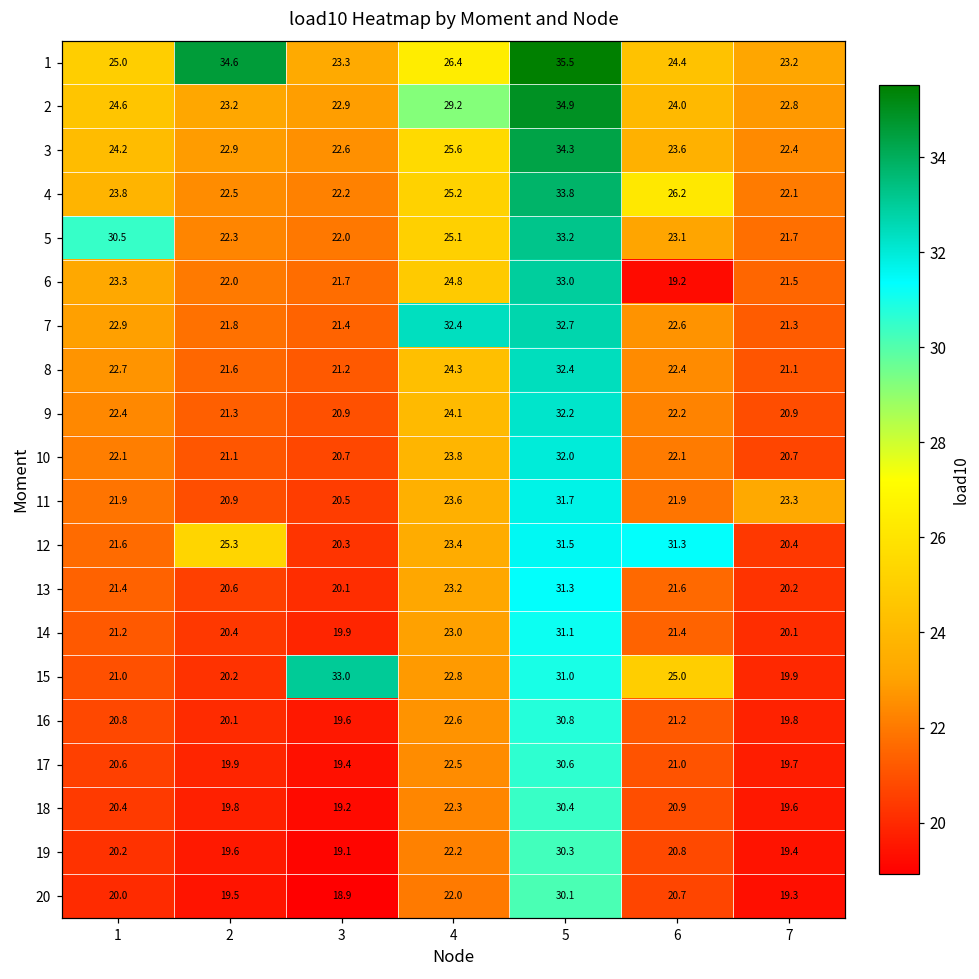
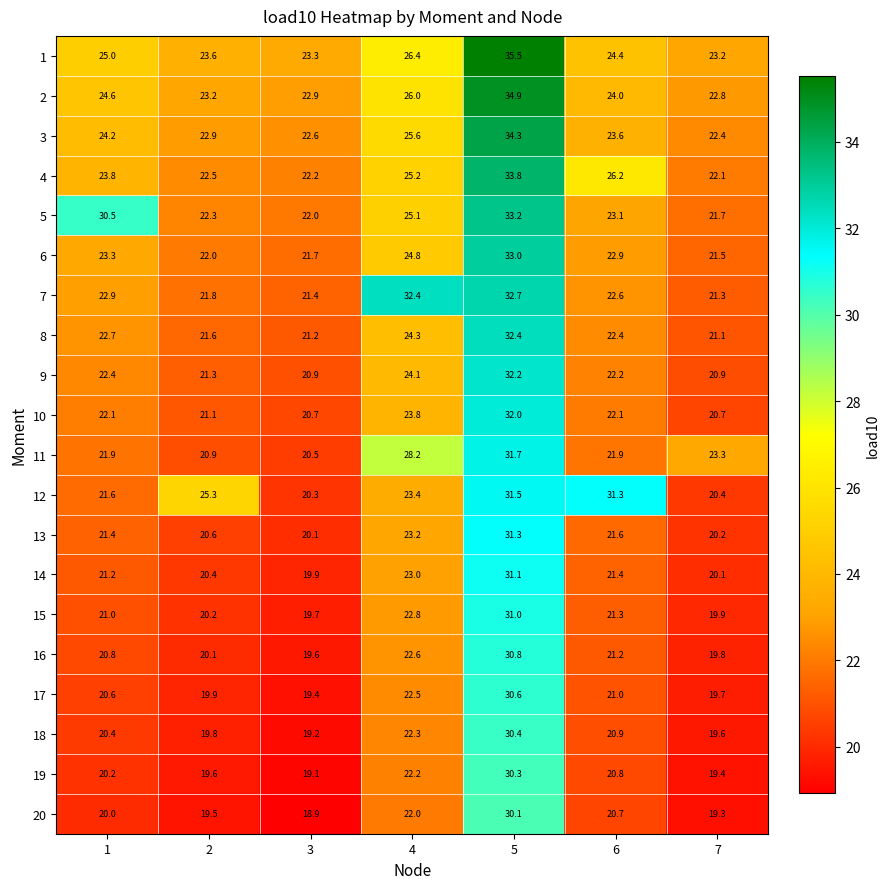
  {
    "1": {
      "1": 25.0,
-     "2": 34.6,
+     "2": 23.6,
      "3": 23.3,
      "4": 26.4,
      "5": 35.5,
      "6": 24.4,
      "7": 23.2
    },
    "2": {
      "1": 24.6,
      "2": 23.2,
      "3": 22.9,
-     "4": 29.2,
+     "4": 26.0,
      "5": 34.9,
      "6": 24.0,
      "7": 22.8
    },
    "3": {
      "1": 24.2,
      "2": 22.9,
      "3": 22.6,
      "4": 25.6,
      "5": 34.3,
      "6": 23.6,
      "7": 22.4
    },
    "4": {
      "1": 23.8,
      "2": 22.5,
      "3": 22.2,
      "4": 25.2,
      "5": 33.8,
      "6": 26.2,
      "7": 22.1
    },
    "5": {
      "1": 30.5,
      "2": 22.3,
      "3": 22.0,
      "4": 25.1,
      "5": 33.2,
      "6": 23.1,
      "7": 21.7
    },
    "6": {
      "1": 23.3,
      "2": 22.0,
      "3": 21.7,
      "4": 24.8,
      "5": 33.0,
-     "6": 19.2,
+     "6": 22.9,
      "7": 21.5
    },
    "7": {
      "1": 22.9,
      "2": 21.8,
      "3": 21.4,
      "4": 32.4,
      "5": 32.7,
      "6": 22.6,
      "7": 21.3
    },
    "8": {
      "1": 22.7,
      "2": 21.6,
      "3": 21.2,
      "4": 24.3,
      "5": 32.4,
      "6": 22.4,
      "7": 21.1
    },
    "9": {
      "1": 22.4,
      "2": 21.3,
      "3": 20.9,
      "4": 24.1,
      "5": 32.2,
      "6": 22.2,
      "7": 20.9
    },
    "10": {
      "1": 22.1,
      "2": 21.1,
      "3": 20.7,
      "4": 23.8,
      "5": 32.0,
      "6": 22.1,
      "7": 20.7
    },
    "11": {
      "1": 21.9,
      "2": 20.9,
      "3": 20.5,
-     "4": 23.6,
+     "4": 28.2,
      "5": 31.7,
      "6": 21.9,
      "7": 23.3
    },
    "12": {
      "1": 21.6,
      "2": 25.3,
      "3": 20.3,
      "4": 23.4,
      "5": 31.5,
      "6": 31.3,
      "7": 20.4
    },
    "13": {
      "1": 21.4,
      "2": 20.6,
      "3": 20.1,
      "4": 23.2,
      "5": 31.3,
      "6": 21.6,
      "7": 20.2
    },
    "14": {
      "1": 21.2,
      "2": 20.4,
      "3": 19.9,
      "4": 23.0,
      "5": 31.1,
      "6": 21.4,
      "7": 20.1
    },
    "15": {
      "1": 21.0,
      "2": 20.2,
-     "3": 33.0,
+     "3": 19.7,
      "4": 22.8,
      "5": 31.0,
-     "6": 25.0,
+     "6": 21.3,
      "7": 19.9
    },
    "16": {
      "1": 20.8,
      "2": 20.1,
      "3": 19.6,
      "4": 22.6,
      "5": 30.8,
      "6": 21.2,
      "7": 19.8
    },
    "17": {
      "1": 20.6,
      "2": 19.9,
      "3": 19.4,
      "4": 22.5,
      "5": 30.6,
      "6": 21.0,
      "7": 19.7
    },
    "18": {
      "1": 20.4,
      "2": 19.8,
      "3": 19.2,
      "4": 22.3,
      "5": 30.4,
      "6": 20.9,
      "7": 19.6
    },
    "19": {
      "1": 20.2,
      "2": 19.6,
      "3": 19.1,
      "4": 22.2,
      "5": 30.3,
      "6": 20.8,
      "7": 19.4
    },
    "20": {
      "1": 20.0,
      "2": 19.5,
      "3": 18.9,
      "4": 22.0,
      "5": 30.1,
      "6": 20.7,
      "7": 19.3
    }
  }
